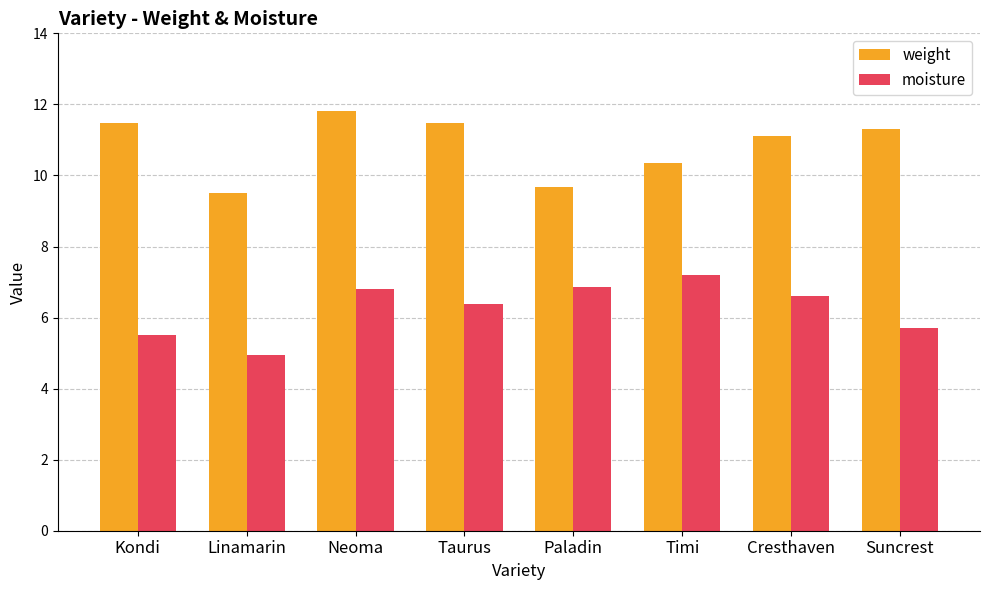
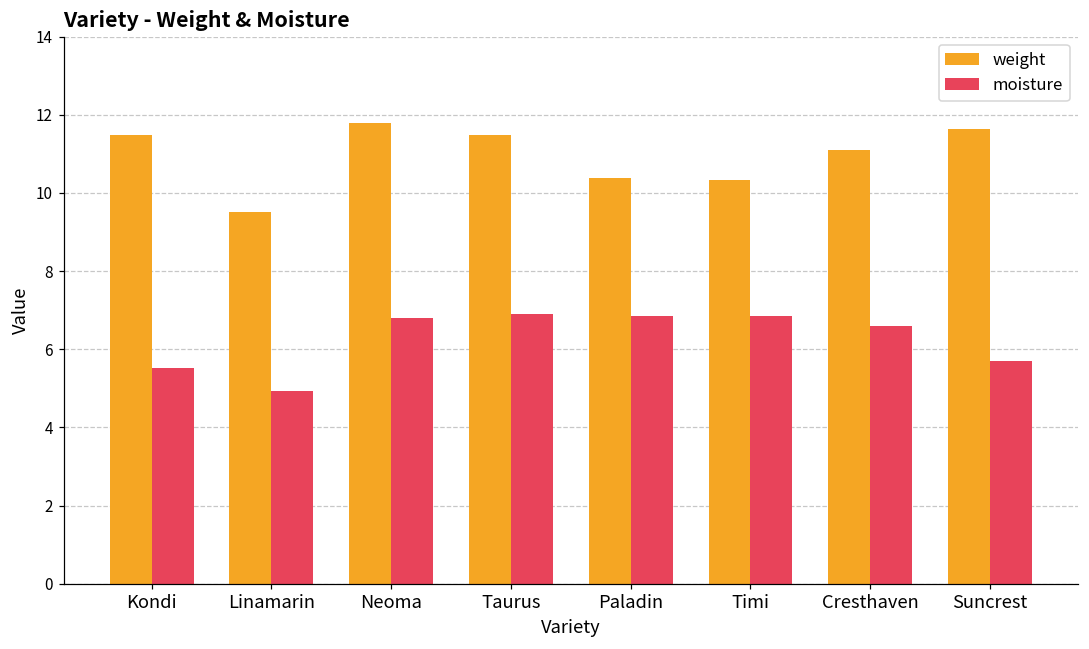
  {
    "weight": {
      "Kondi": 11.5,
      "Linamarin": 9.5,
      "Neoma": 11.8,
      "Taurus": 11.5,
-     "Paladin": 9.7,
+     "Paladin": 10.4,
      "Timi": 10.3,
      "Cresthaven": 11.1,
-     "Suncrest": 11.3
+     "Suncrest": 11.6
    },
    "moisture": {
      "Kondi": 5.5,
      "Linamarin": 4.9,
      "Neoma": 6.8,
-     "Taurus": 6.4,
+     "Taurus": 6.9,
      "Paladin": 6.9,
-     "Timi": 7.2,
+     "Timi": 6.9,
      "Cresthaven": 6.6,
      "Suncrest": 5.7
    }
  }
